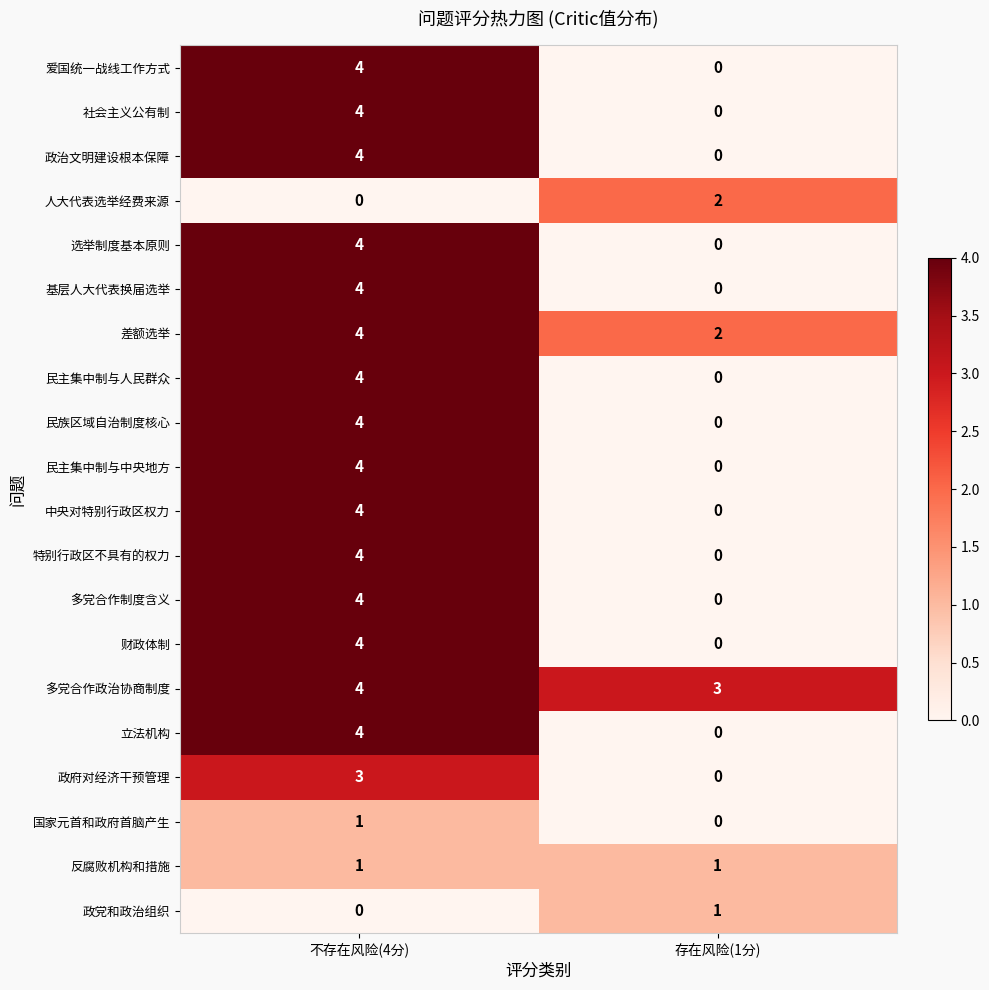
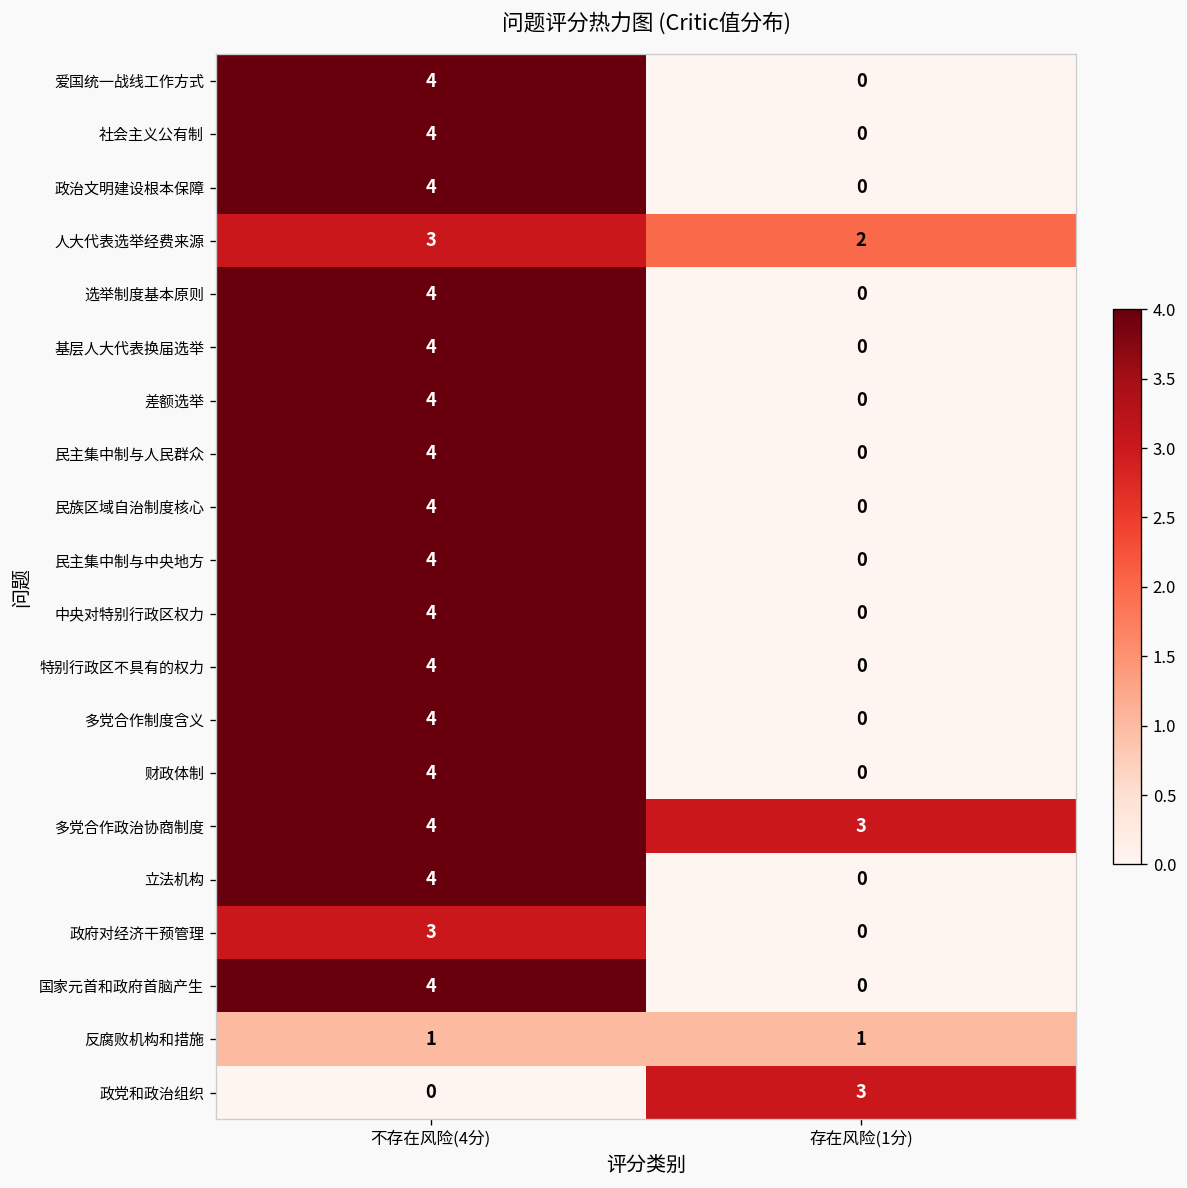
  {
    "爱国统一战线工作方式": {
      "不存在风险(4分)": 4,
      "存在风险(1分)": 0
    },
    "社会主义公有制": {
      "不存在风险(4分)": 4,
      "存在风险(1分)": 0
    },
    "政治文明建设根本保障": {
      "不存在风险(4分)": 4,
      "存在风险(1分)": 0
    },
    "人大代表选举经费来源": {
-     "不存在风险(4分)": 0,
+     "不存在风险(4分)": 3,
      "存在风险(1分)": 2
    },
    "选举制度基本原则": {
      "不存在风险(4分)": 4,
      "存在风险(1分)": 0
    },
    "基层人大代表换届选举": {
      "不存在风险(4分)": 4,
      "存在风险(1分)": 0
    },
    "差额选举": {
      "不存在风险(4分)": 4,
-     "存在风险(1分)": 2
+     "存在风险(1分)": 0
    },
    "民主集中制与人民群众": {
      "不存在风险(4分)": 4,
      "存在风险(1分)": 0
    },
    "民族区域自治制度核心": {
      "不存在风险(4分)": 4,
      "存在风险(1分)": 0
    },
    "民主集中制与中央地方": {
      "不存在风险(4分)": 4,
      "存在风险(1分)": 0
    },
    "中央对特别行政区权力": {
      "不存在风险(4分)": 4,
      "存在风险(1分)": 0
    },
    "特别行政区不具有的权力": {
      "不存在风险(4分)": 4,
      "存在风险(1分)": 0
    },
    "多党合作制度含义": {
      "不存在风险(4分)": 4,
      "存在风险(1分)": 0
    },
    "财政体制": {
      "不存在风险(4分)": 4,
      "存在风险(1分)": 0
    },
    "多党合作政治协商制度": {
      "不存在风险(4分)": 4,
      "存在风险(1分)": 3
    },
    "立法机构": {
      "不存在风险(4分)": 4,
      "存在风险(1分)": 0
    },
    "政府对经济干预管理": {
      "不存在风险(4分)": 3,
      "存在风险(1分)": 0
    },
    "国家元首和政府首脑产生": {
-     "不存在风险(4分)": 1,
+     "不存在风险(4分)": 4,
      "存在风险(1分)": 0
    },
    "反腐败机构和措施": {
      "不存在风险(4分)": 1,
      "存在风险(1分)": 1
    },
    "政党和政治组织": {
      "不存在风险(4分)": 0,
-     "存在风险(1分)": 1
+     "存在风险(1分)": 3
    }
  }
